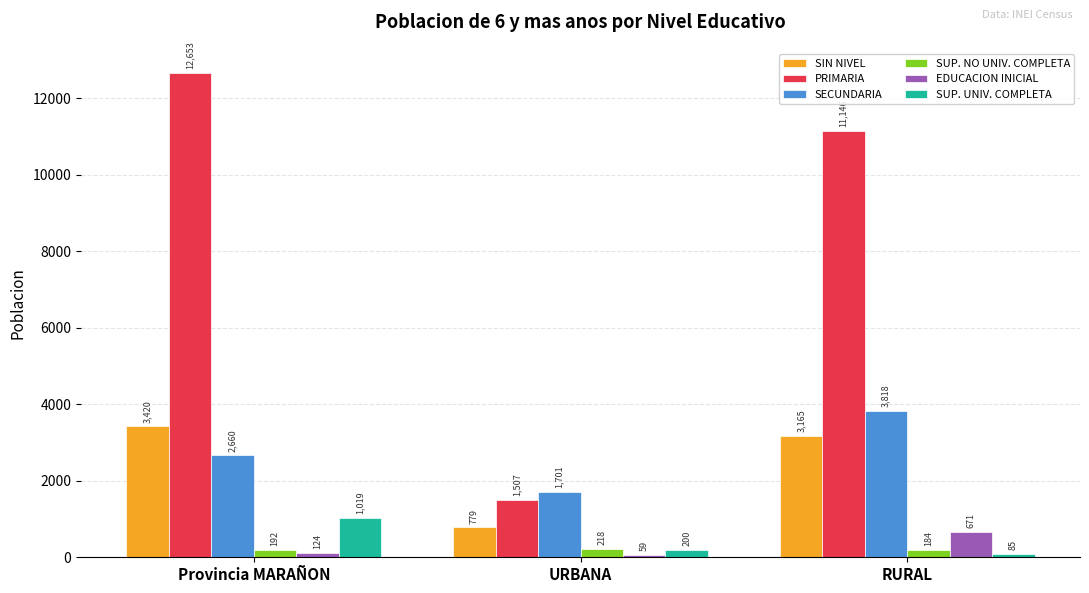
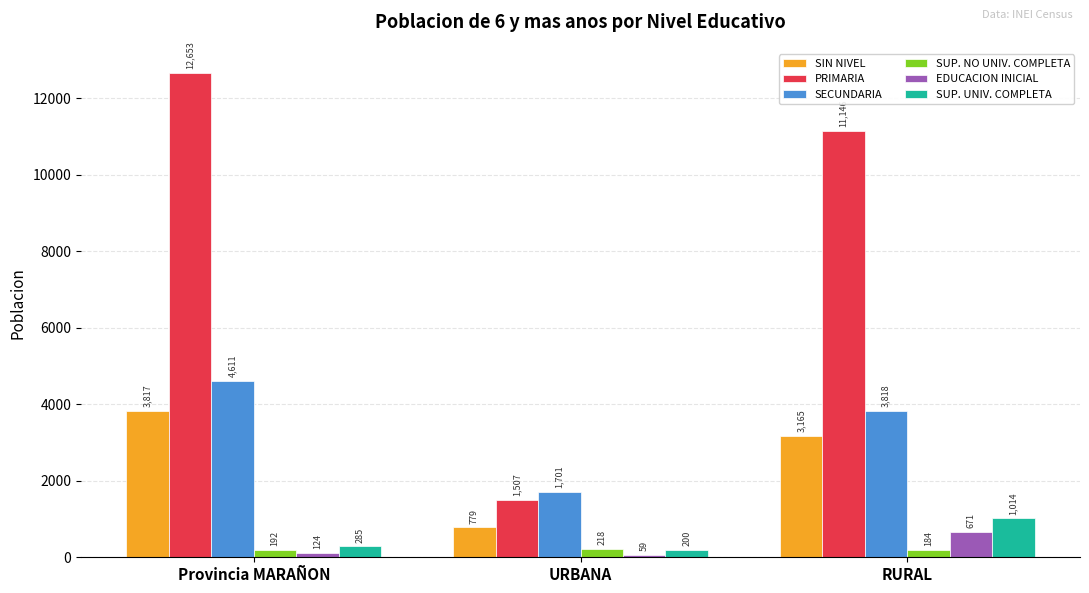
  {
    "SIN NIVEL": {
-     "Provincia MARAÑON": "3,420",
+     "Provincia MARAÑON": "3,817",
      "URBANA": "779",
      "RURAL": "3,165"
    },
    "PRIMARIA": {
      "Provincia MARAÑON": "12,653",
      "URBANA": "1,507"
    },
    "SECUNDARIA": {
-     "Provincia MARAÑON": "2,660",
+     "Provincia MARAÑON": "4,611",
      "URBANA": "1,701",
      "RURAL": "3,818"
    },
    "SUP. NO UNIV. COMPLETA": {
      "Provincia MARAÑON": "192",
      "URBANA": "218",
      "RURAL": "184"
    },
    "EDUCACION INICIAL": {
      "Provincia MARAÑON": "124",
      "URBANA": "59",
      "RURAL": "671"
    },
    "SUP. UNIV. COMPLETA": {
-     "Provincia MARAÑON": "1,019",
+     "Provincia MARAÑON": "285",
      "URBANA": "200",
-     "RURAL": "85"
+     "RURAL": "1,014"
    }
  }
